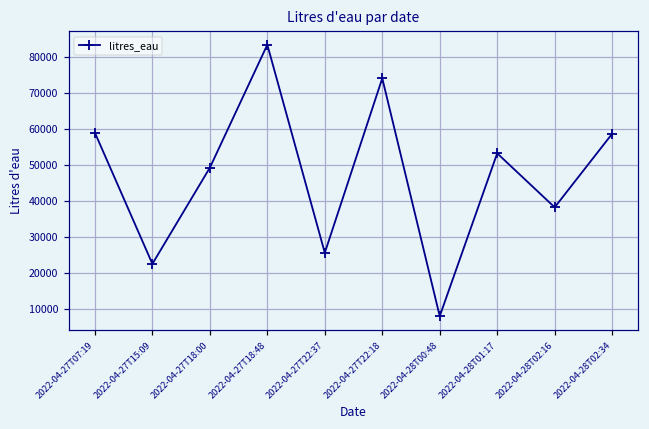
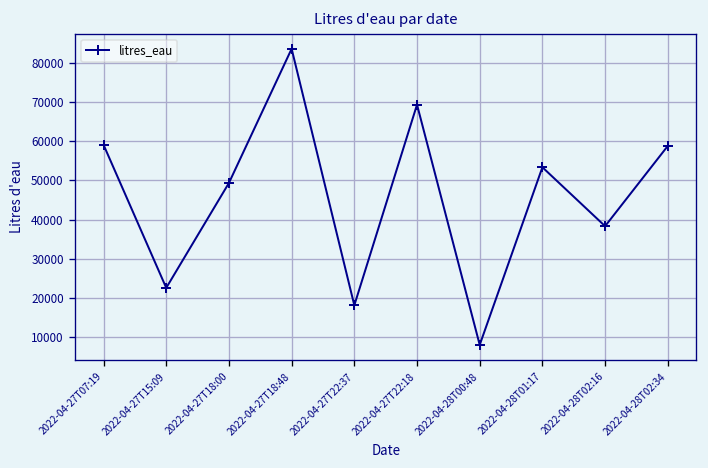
  {
    "2022-04-27T07:19": 59000,
    "2022-04-27T15:09": 23000,
    "2022-04-27T18:00": 49000,
    "2022-04-27T18:48": 84000,
-   "2022-04-27T22:37": 26000,
-   "2022-04-27T22:18": 74000,
+   "2022-04-27T22:37": 18000,
+   "2022-04-27T22:18": 69000,
    "2022-04-28T00:48": 8000,
    "2022-04-28T01:17": 53000,
    "2022-04-28T02:16": 38000,
    "2022-04-28T02:34": 59000
  }
